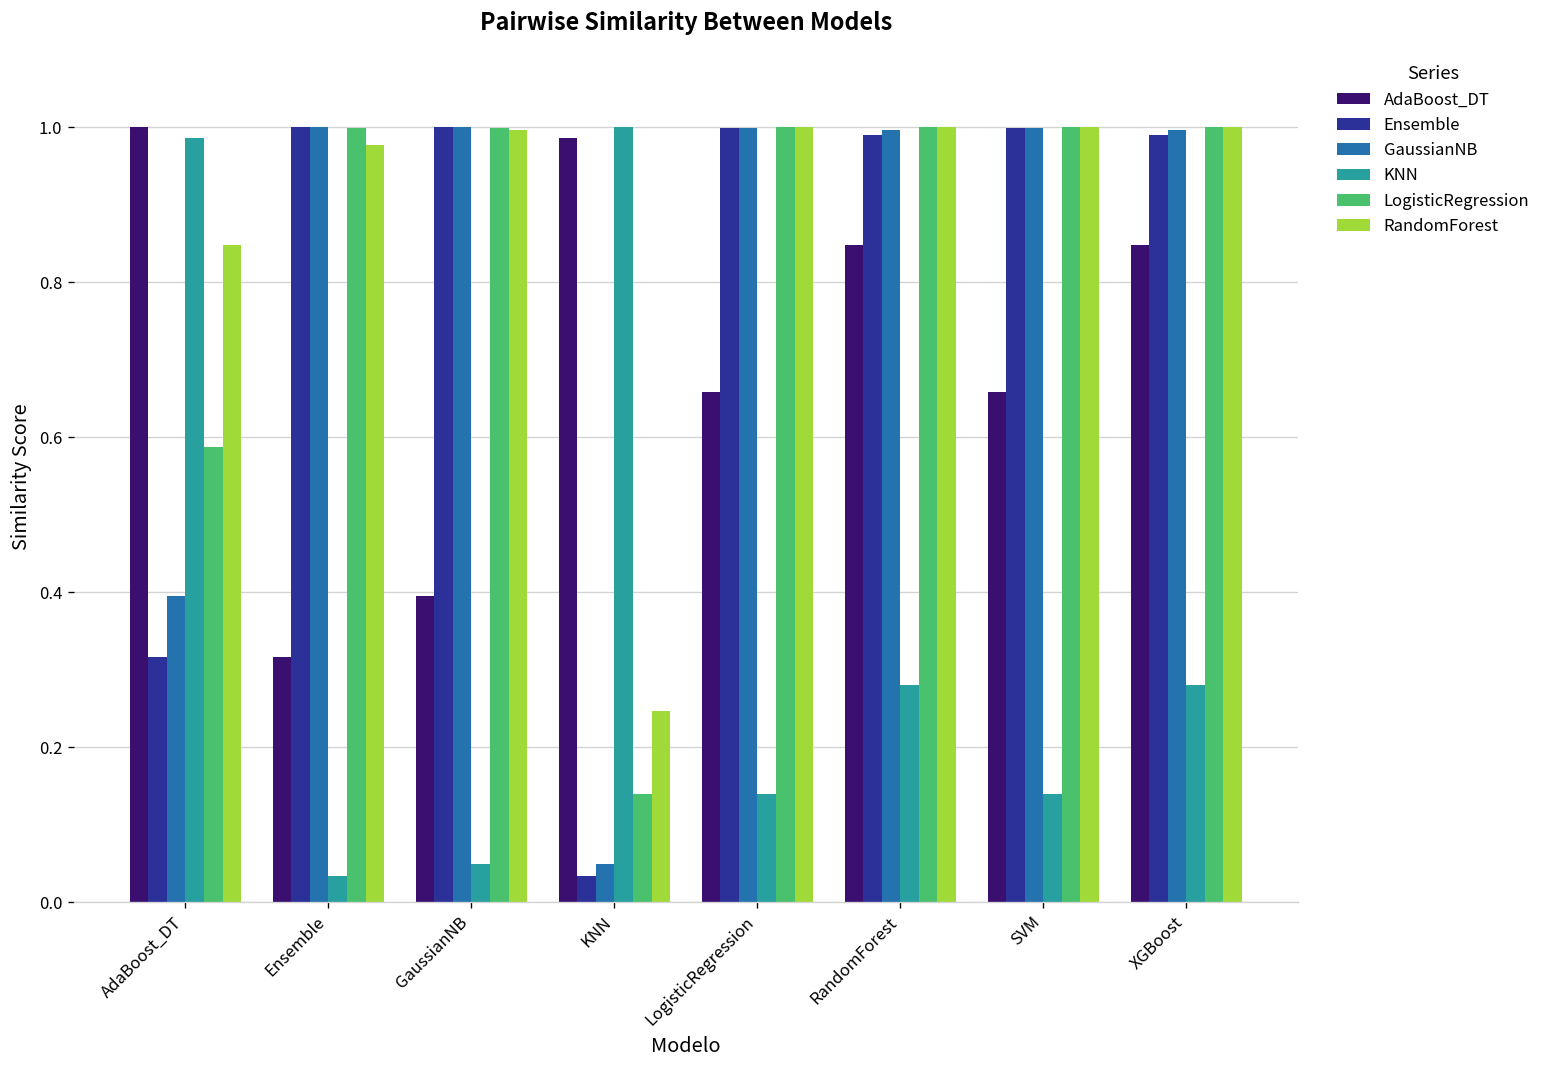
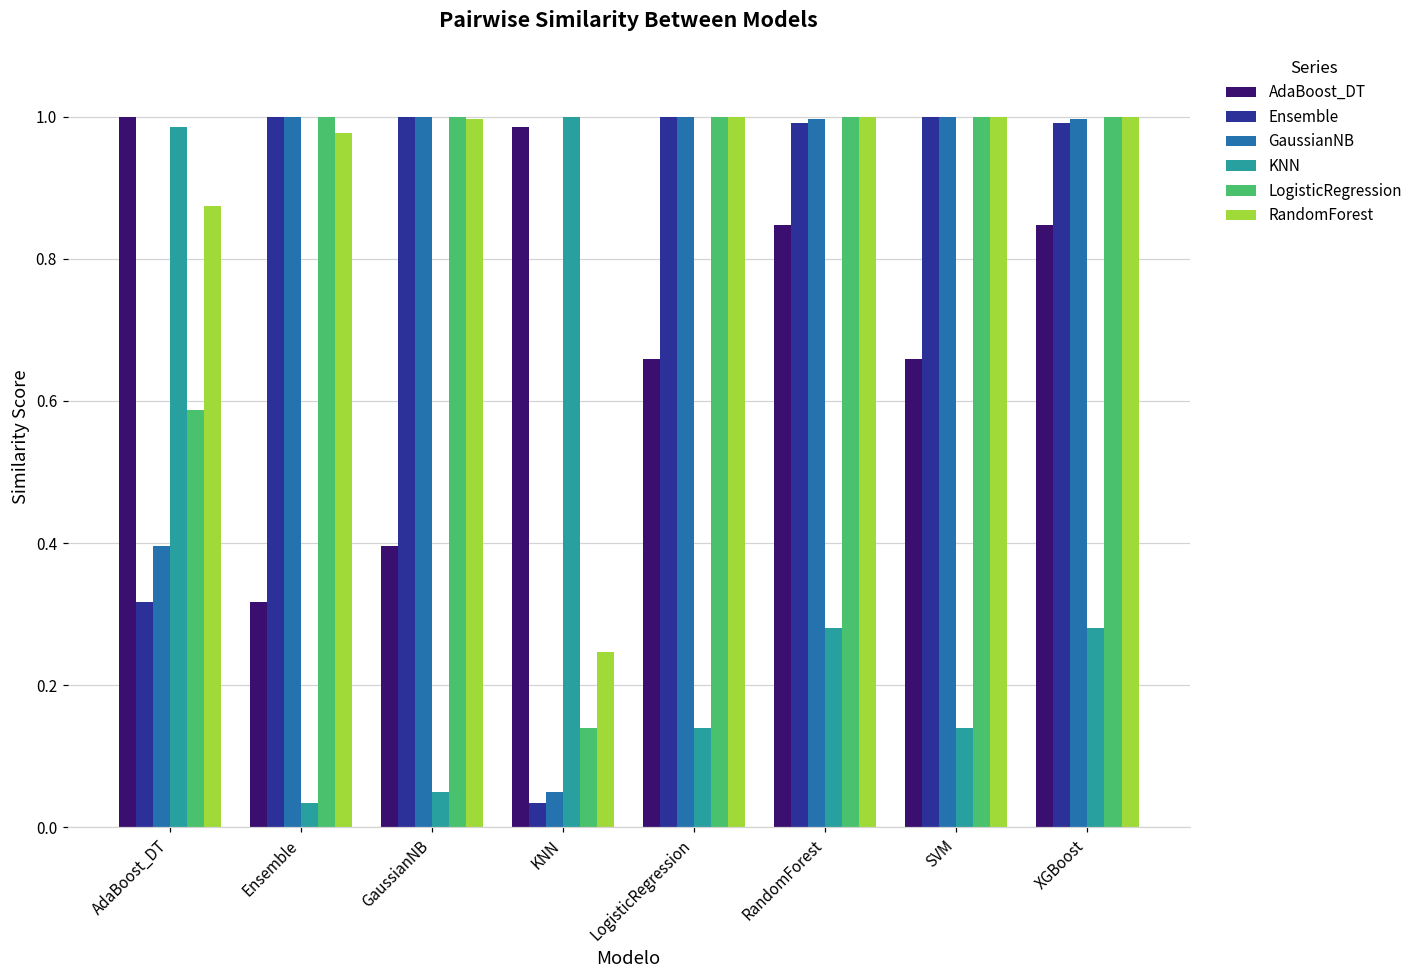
  {
    "LogisticRegression": {
      "AdaBoost_DT": 0.59,
      "Ensemble": 1.00,
      "GaussianNB": 1.00,
      "KNN": 0.14,
      "LogisticRegression": 1.00,
      "RandomForest": 1.00,
      "SVM": 1.00,
      "XGBoost": 1.00
    },
    "RandomForest": {
-     "AdaBoost_DT": 0.85,
+     "AdaBoost_DT": 0.87,
      "Ensemble": 0.98,
      "GaussianNB": 1.00,
      "KNN": 0.25,
      "LogisticRegression": 1.00,
      "RandomForest": 1.00,
      "SVM": 1.00,
      "XGBoost": 1.00
    }
  }
